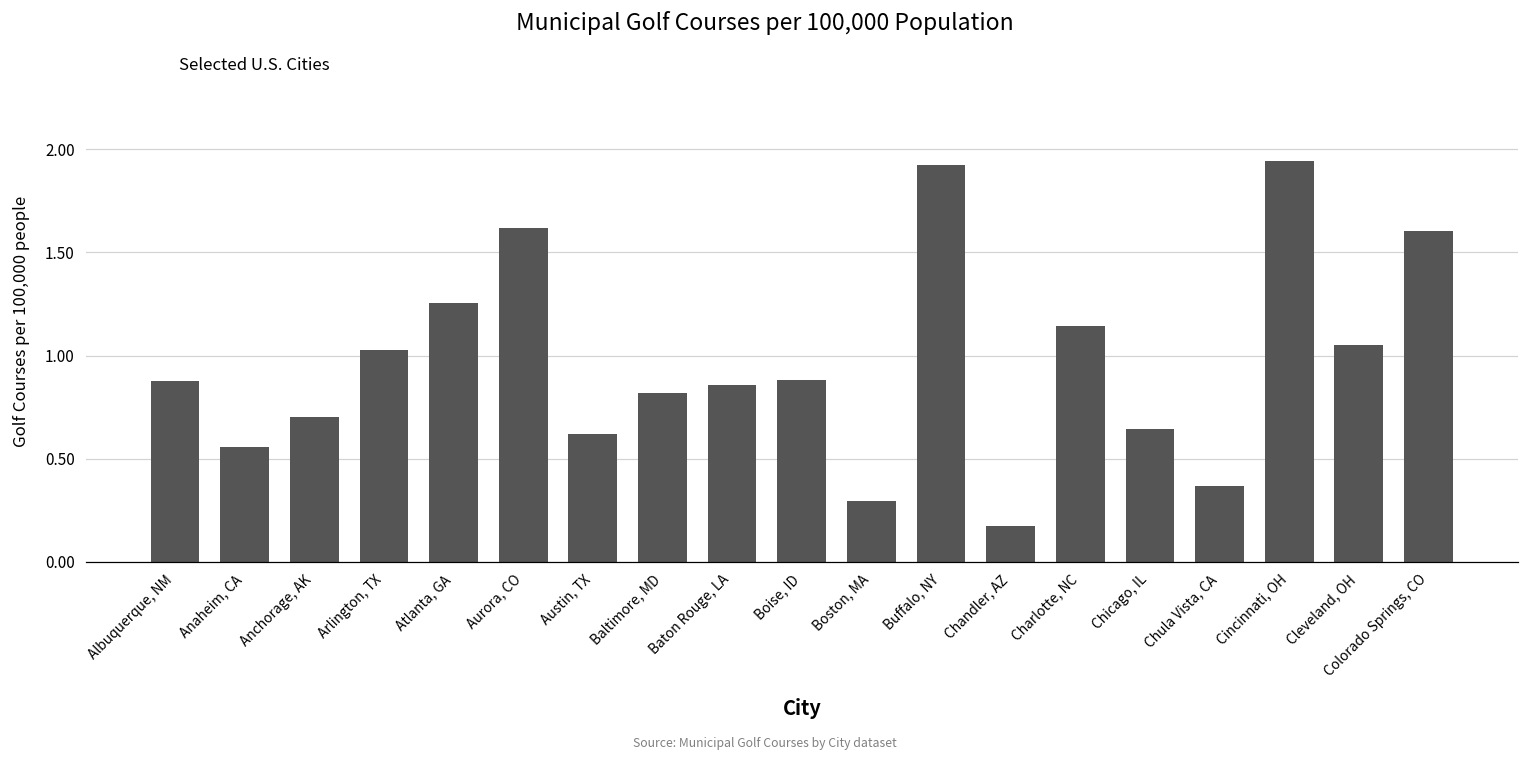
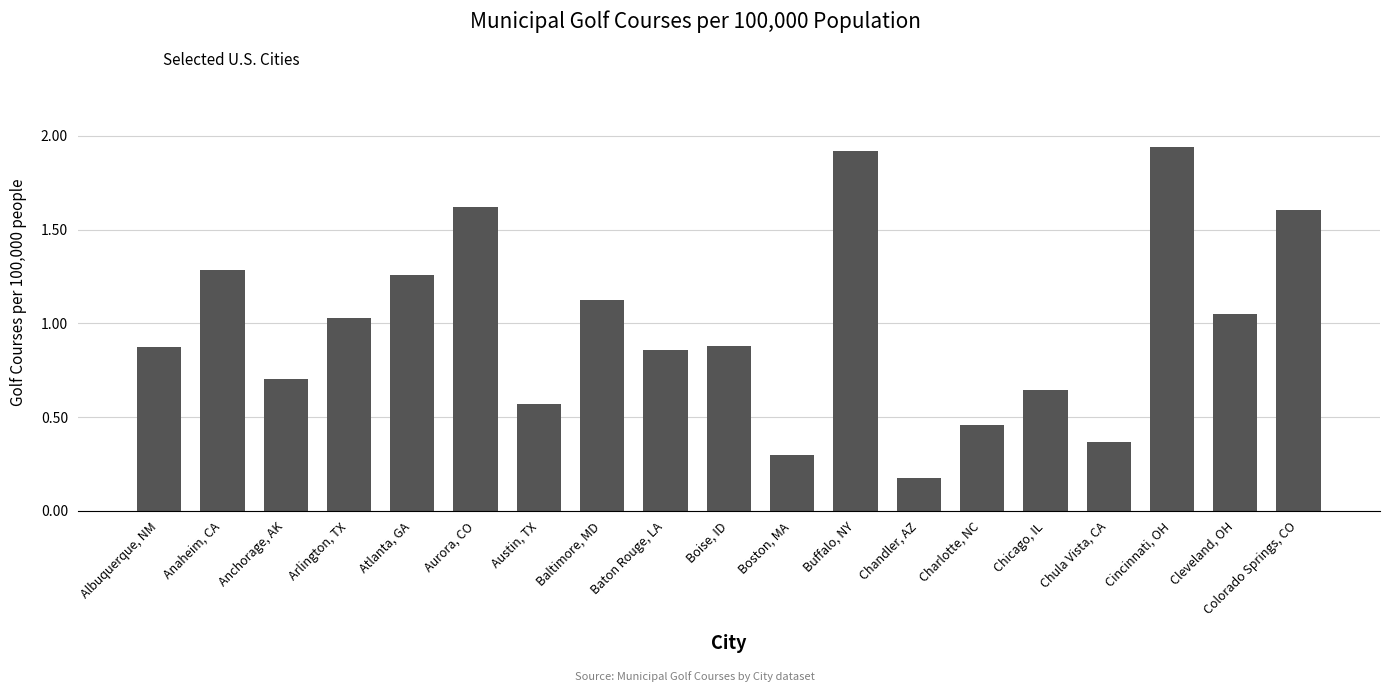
  {
    "Albuquerque, NM": 0.88,
-   "Anaheim, CA": 0.56,
+   "Anaheim, CA": 1.28,
    "Anchorage, AK": 0.70,
    "Arlington, TX": 1.03,
    "Atlanta, GA": 1.26,
    "Aurora, CO": 1.62,
-   "Austin, TX": 0.62,
-   "Baltimore, MD": 0.82,
+   "Austin, TX": 0.57,
+   "Baltimore, MD": 1.12,
    "Baton Rouge, LA": 0.86,
    "Boise, ID": 0.88,
    "Boston, MA": 0.30,
    "Buffalo, NY": 1.92,
    "Chandler, AZ": 0.18,
-   "Charlotte, NC": 1.14,
+   "Charlotte, NC": 0.46,
    "Chicago, IL": 0.64,
    "Chula Vista, CA": 0.37,
    "Cincinnati, OH": 1.94,
    "Cleveland, OH": 1.05,
    "Colorado Springs, CO": 1.60
  }
